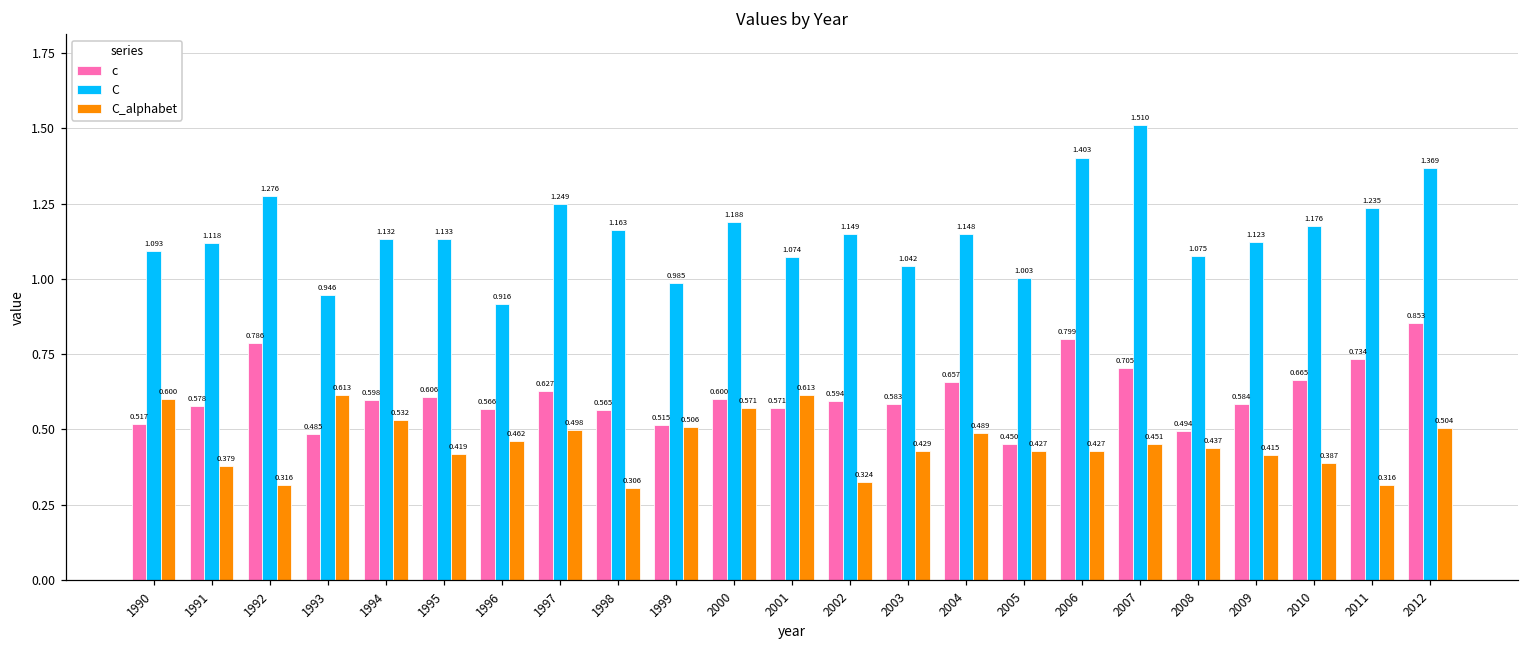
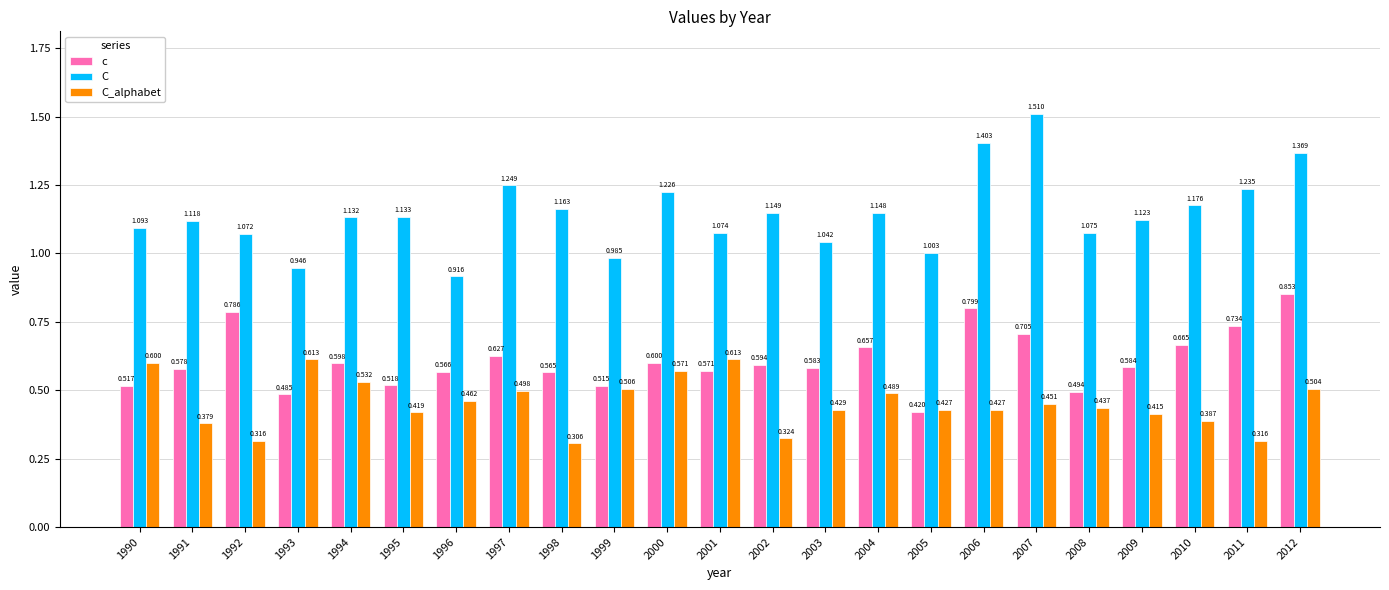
  {
    "c": {
      "1990": 0.517,
      "1991": 0.578,
      "1992": 0.786,
      "1993": 0.485,
      "1994": 0.598,
-     "1995": 0.606,
+     "1995": 0.518,
      "1996": 0.566,
      "1997": 0.627,
      "1998": 0.565,
      "1999": 0.515,
      "2000": 0.600,
      "2001": 0.571,
      "2002": 0.594,
      "2003": 0.583,
      "2004": 0.657,
-     "2005": 0.450,
+     "2005": 0.420,
      "2006": 0.799,
      "2007": 0.705,
      "2008": 0.494,
      "2009": 0.584,
      "2010": 0.665,
      "2011": 0.734,
      "2012": 0.853
    },
    "C": {
      "1990": 1.093,
      "1991": 1.118,
-     "1992": 1.276,
+     "1992": 1.072,
      "1993": 0.946,
      "1994": 1.132,
      "1995": 1.133,
      "1996": 0.916,
      "1997": 1.249,
      "1998": 1.163,
      "1999": 0.985,
-     "2000": 1.188,
+     "2000": 1.226,
      "2001": 1.074,
      "2002": 1.149,
      "2003": 1.042,
      "2004": 1.148,
      "2005": 1.003,
      "2006": 1.403,
      "2007": 1.510,
      "2008": 1.075,
      "2009": 1.123,
      "2010": 1.176,
      "2011": 1.235,
      "2012": 1.369
    },
    "C_alphabet": {
      "1990": 0.600,
      "1991": 0.379,
      "1992": 0.316,
      "1993": 0.613,
      "1994": 0.532,
      "1995": 0.419,
      "1996": 0.462,
      "1997": 0.498,
      "1998": 0.306,
      "1999": 0.506,
      "2000": 0.571,
      "2001": 0.613,
      "2002": 0.324,
      "2003": 0.429,
      "2004": 0.489,
      "2005": 0.427,
      "2006": 0.427,
      "2007": 0.451,
      "2008": 0.437,
      "2009": 0.415,
      "2010": 0.387,
      "2011": 0.316,
      "2012": 0.504
    }
  }
